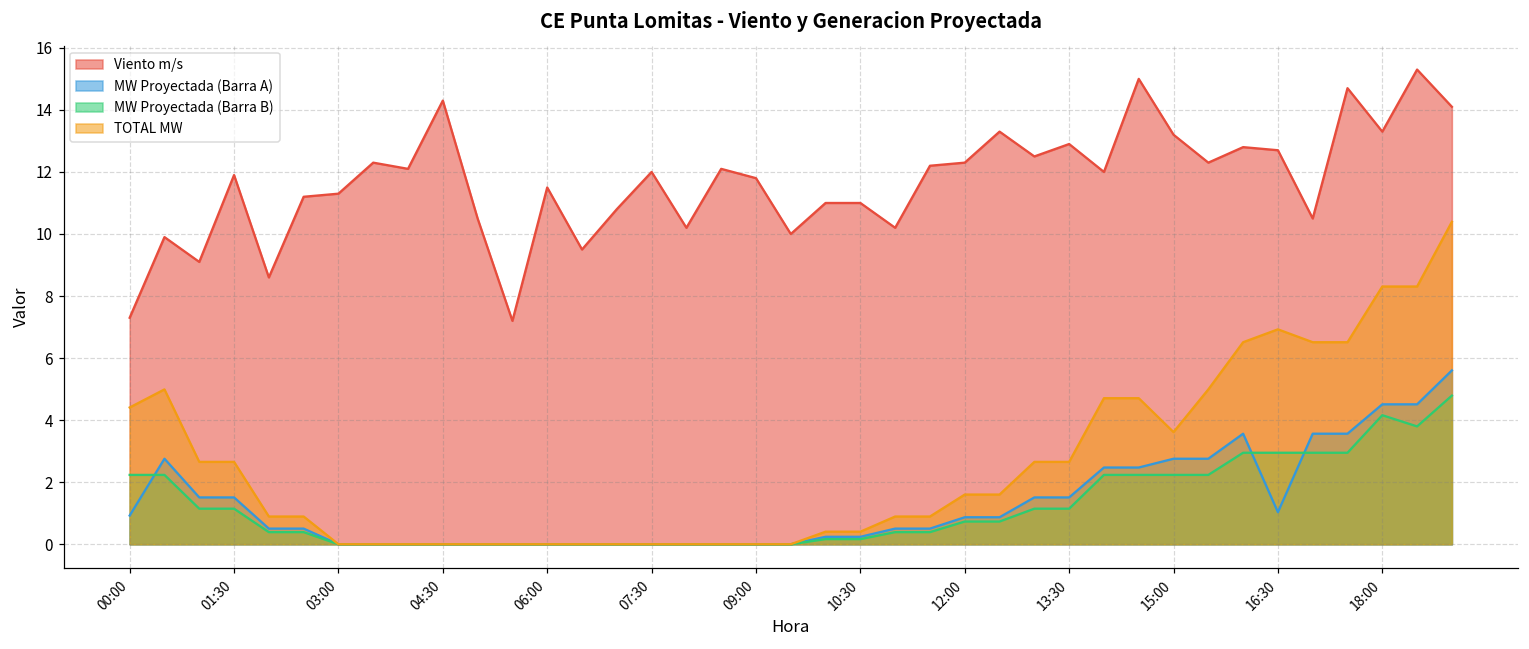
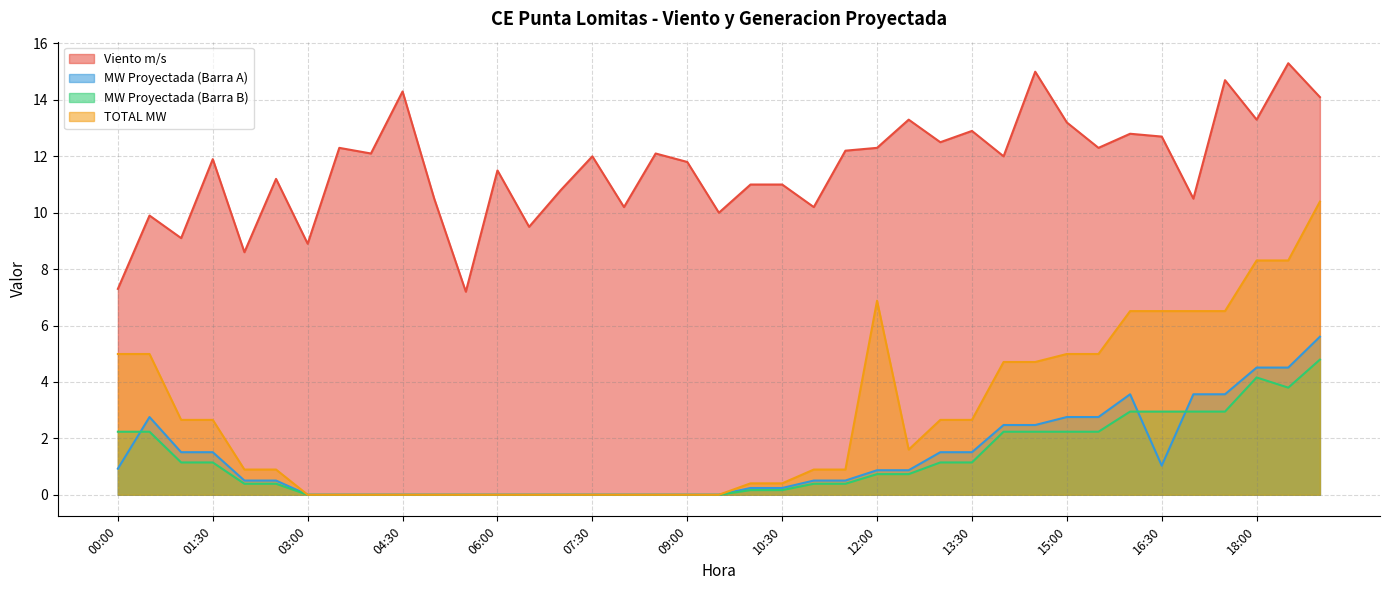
  {
    "Viento m/s": {
      "00:00": 7.3,
      "01:30": 11.9,
-     "03:00": 11.3,
+     "03:00": 8.9,
      "04:30": 14.3,
      "06:00": 11.5,
      "07:30": 12.0,
      "09:00": 11.8,
      "10:30": 11.0,
      "12:00": 12.3,
      "13:30": 12.9,
      "15:00": 13.2,
      "16:30": 12.7,
      "18:00": 13.3
    },
    "MW Proyectada (Barra A)": {
      "00:00": 0.9,
      "01:30": 1.5,
      "12:00": 0.9,
      "13:30": 1.5,
      "15:00": 2.8,
      "16:30": 1.0,
      "18:00": 4.5
    },
    "MW Proyectada (Barra B)": {
      "00:00": 2.2,
      "01:30": 1.1,
      "12:00": 0.7,
      "13:30": 1.1,
      "15:00": 2.2,
      "16:30": 2.9,
      "18:00": 4.2
    },
    "TOTAL MW": {
-     "00:00": 4.4,
+     "00:00": 5.0,
      "01:30": 2.7,
      "10:30": 0.4,
-     "12:00": 1.6,
+     "12:00": 6.9,
      "13:30": 2.7,
-     "15:00": 3.6,
-     "16:30": 6.9,
+     "15:00": 5.0,
+     "16:30": 6.5,
      "18:00": 8.3
    }
  }
